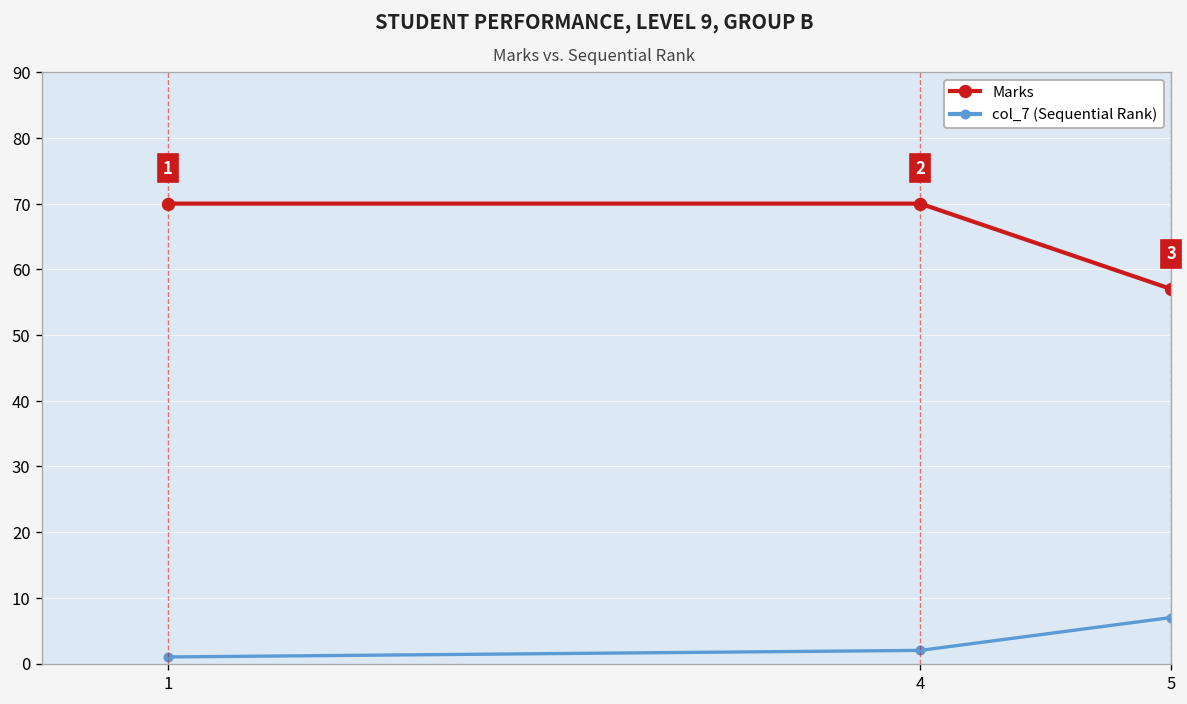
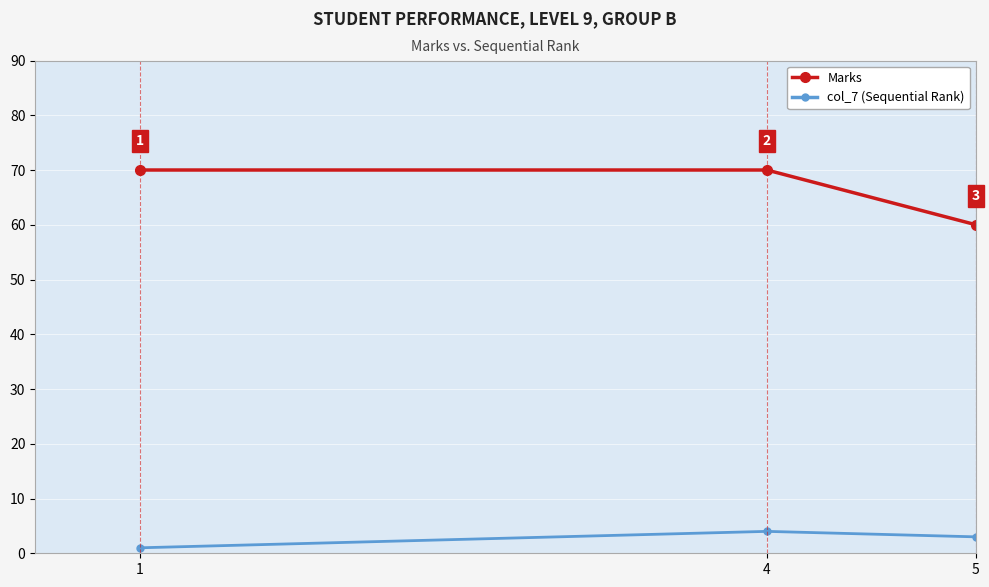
  {
    "Marks": {
-     "5": 57
+     "5": 60
    },
    "col_7 (Sequential Rank)": {
      "1": 1,
-     "4": 2,
-     "5": 7
+     "4": 4,
+     "5": 3
    }
  }
